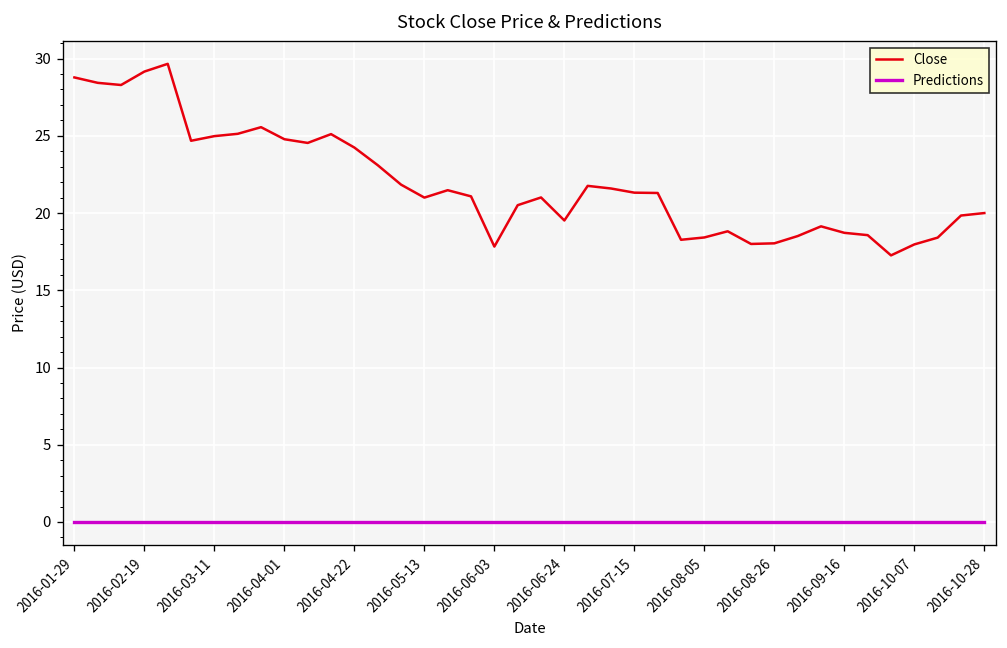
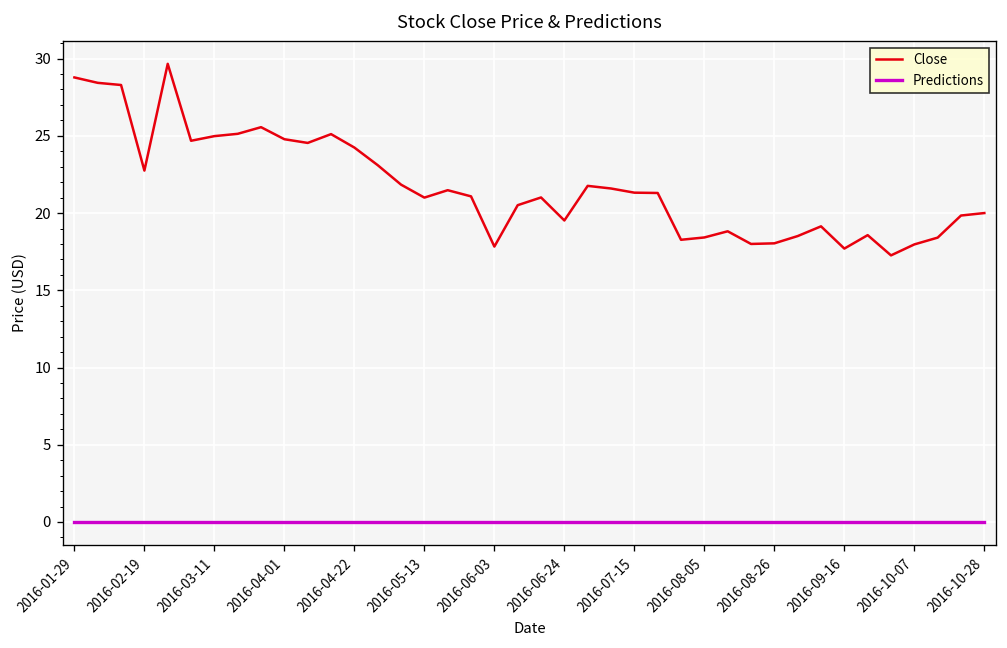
  {
    "Close": {
      "2016-01-29": 28.8,
-     "2016-02-19": 29.2,
+     "2016-02-19": 22.8,
      "2016-03-11": 25.0,
      "2016-04-01": 24.8,
      "2016-04-22": 24.2,
      "2016-05-13": 21.0,
      "2016-06-03": 17.8,
      "2016-06-24": 19.5,
      "2016-07-15": 21.3,
      "2016-08-05": 18.4,
      "2016-08-26": 18.0,
-     "2016-09-16": 18.7,
+     "2016-09-16": 17.7,
      "2016-10-07": 18.0,
      "2016-10-28": 20.0
    },
    "Predictions": {
      "2016-01-29": 0.0,
      "2016-02-19": 0.0,
      "2016-03-11": 0.0,
      "2016-04-01": 0.0,
      "2016-04-22": 0.0,
      "2016-05-13": 0.0,
      "2016-06-03": 0.0,
      "2016-06-24": 0.0,
      "2016-07-15": 0.0,
      "2016-08-05": 0.0,
      "2016-08-26": 0.0,
      "2016-09-16": 0.0,
      "2016-10-07": 0.0,
      "2016-10-28": 0.0
    }
  }
